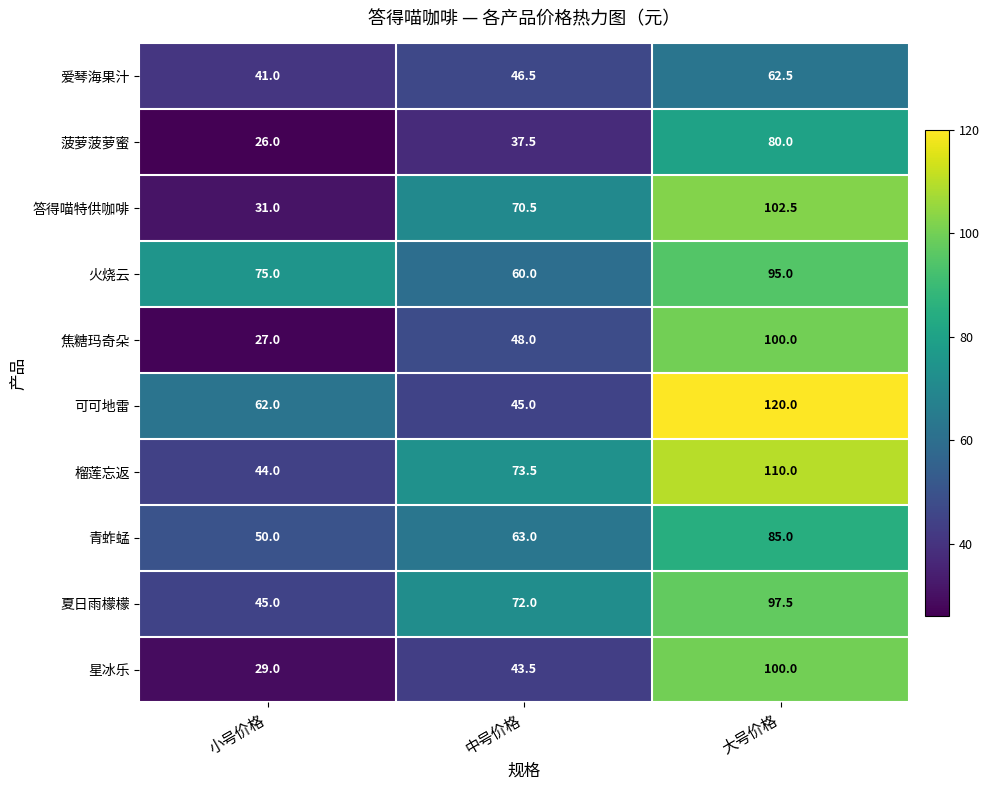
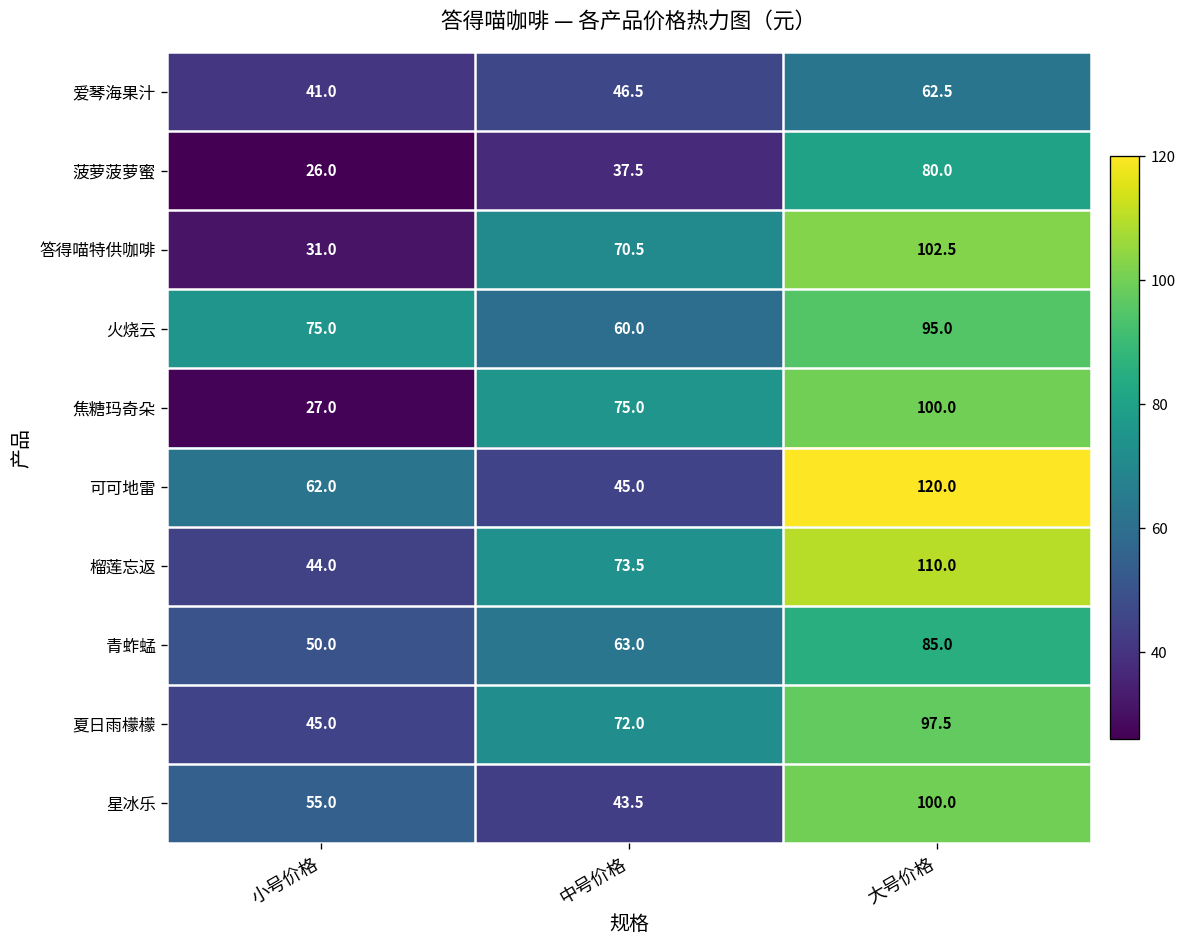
  {
    "爱琴海果汁": {
      "小号价格": 41.0,
      "中号价格": 46.5,
      "大号价格": 62.5
    },
    "菠萝菠萝蜜": {
      "小号价格": 26.0,
      "中号价格": 37.5,
      "大号价格": 80.0
    },
    "答得喵特供咖啡": {
      "小号价格": 31.0,
      "中号价格": 70.5,
      "大号价格": 102.5
    },
    "火烧云": {
      "小号价格": 75.0,
      "中号价格": 60.0,
      "大号价格": 95.0
    },
    "焦糖玛奇朵": {
      "小号价格": 27.0,
-     "中号价格": 48.0,
+     "中号价格": 75.0,
      "大号价格": 100.0
    },
    "可可地雷": {
      "小号价格": 62.0,
      "中号价格": 45.0,
      "大号价格": 120.0
    },
    "榴莲忘返": {
      "小号价格": 44.0,
      "中号价格": 73.5,
      "大号价格": 110.0
    },
    "青蚱蜢": {
      "小号价格": 50.0,
      "中号价格": 63.0,
      "大号价格": 85.0
    },
    "夏日雨檬檬": {
      "小号价格": 45.0,
      "中号价格": 72.0,
      "大号价格": 97.5
    },
    "星冰乐": {
-     "小号价格": 29.0,
+     "小号价格": 55.0,
      "中号价格": 43.5,
      "大号价格": 100.0
    }
  }
